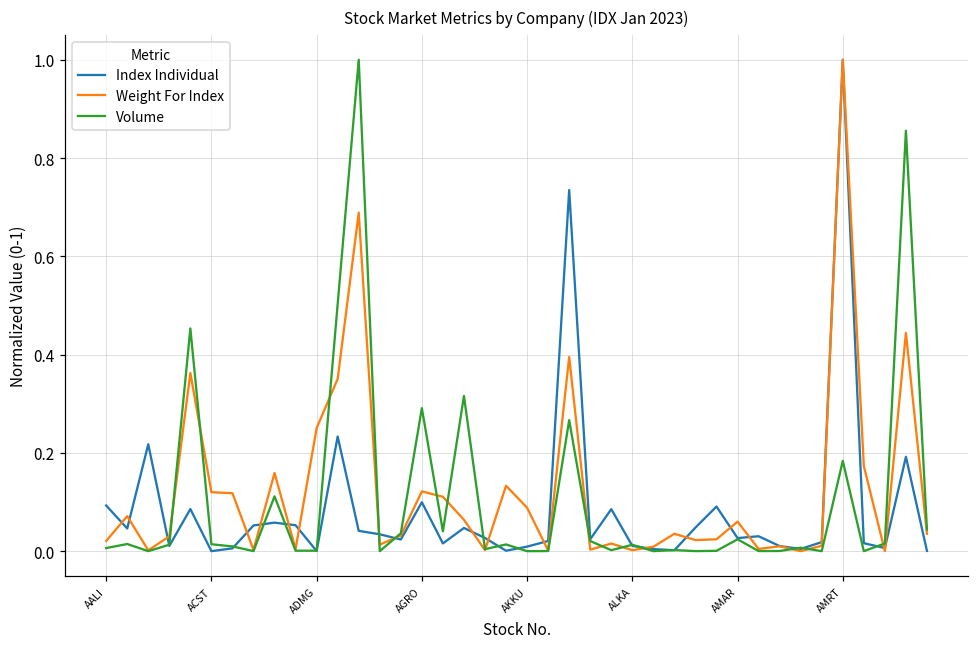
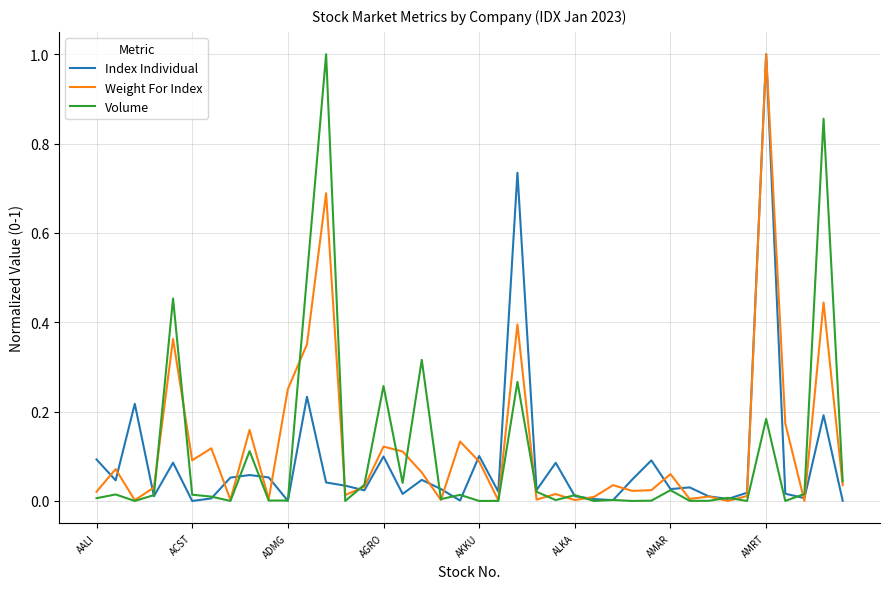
  {
    "Index Individual": {
      "AALI": 0.09,
      "ACST": 0.00,
      "AGRO": 0.10,
-     "AKKU": 0.01
+     "AKKU": 0.10
    },
    "Weight For Index": {
      "AALI": 0.02,
-     "ACST": 0.12,
+     "ACST": 0.09,
      "ADMG": 0.25,
      "AGRO": 0.12,
      "AKKU": 0.09,
      "ALKA": 0.00,
      "AMAR": 0.06
    },
    "Volume": {
      "AALI": 0.01,
      "ACST": 0.01,
-     "AGRO": 0.29,
+     "AGRO": 0.26,
      "AKKU": 0.00,
      "AMRT": 0.18
    }
  }
